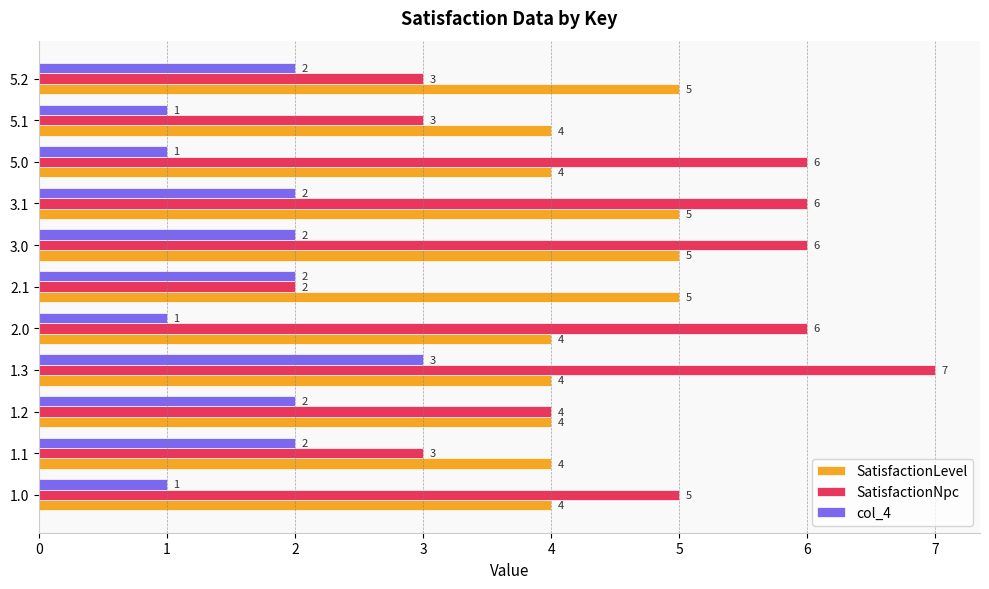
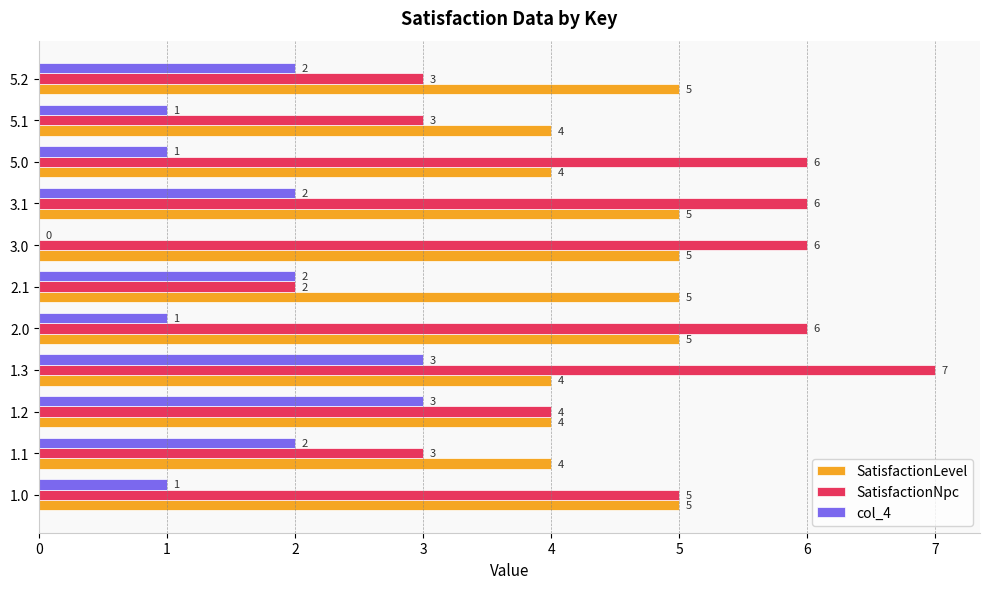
  {
    "SatisfactionLevel": {
      "5.2": 5,
      "5.1": 4,
      "5.0": 4,
      "3.1": 5,
      "3.0": 5,
      "2.1": 5,
-     "2.0": 4,
+     "2.0": 5,
      "1.3": 4,
      "1.2": 4,
      "1.1": 4,
-     "1.0": 4
+     "1.0": 5
    },
    "SatisfactionNpc": {
      "5.2": 3,
      "5.1": 3,
      "5.0": 6,
      "3.1": 6,
      "3.0": 6,
      "2.1": 2,
      "2.0": 6,
      "1.3": 7,
      "1.2": 4,
      "1.1": 3,
      "1.0": 5
    },
    "col_4": {
      "5.2": 2,
      "5.1": 1,
      "5.0": 1,
      "3.1": 2,
-     "3.0": 2,
+     "3.0": 0,
      "2.1": 2,
      "2.0": 1,
      "1.3": 3,
-     "1.2": 2,
+     "1.2": 3,
      "1.1": 2,
      "1.0": 1
    }
  }
